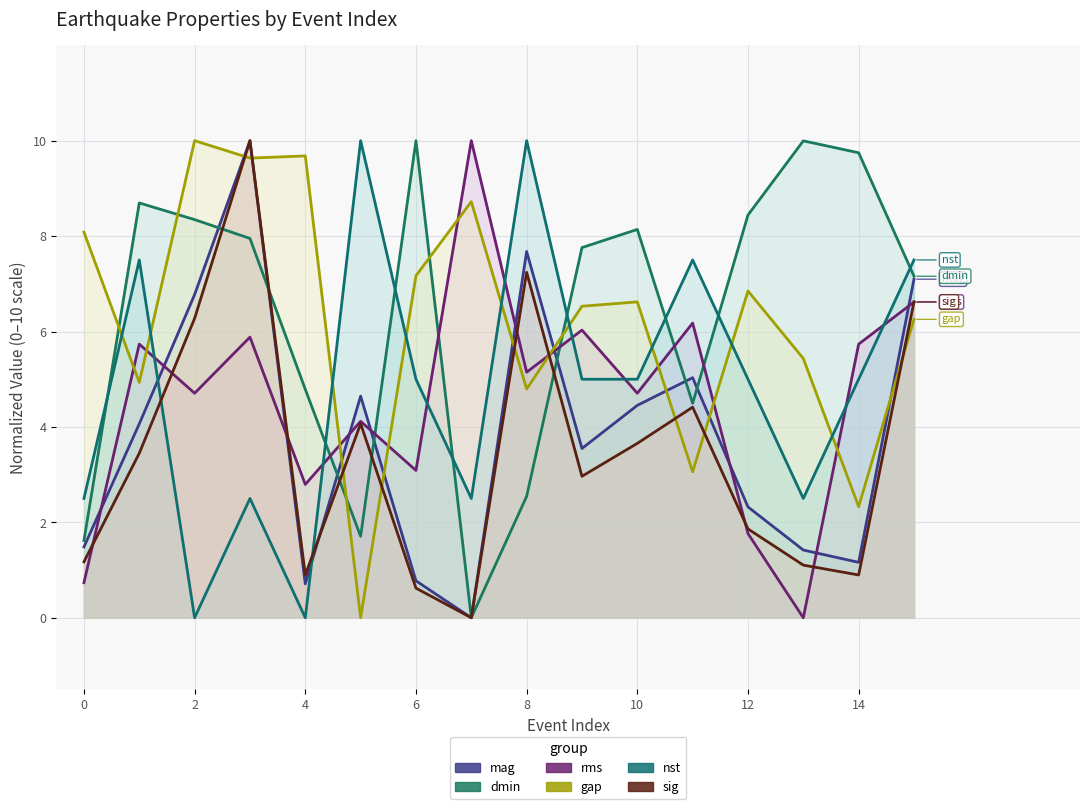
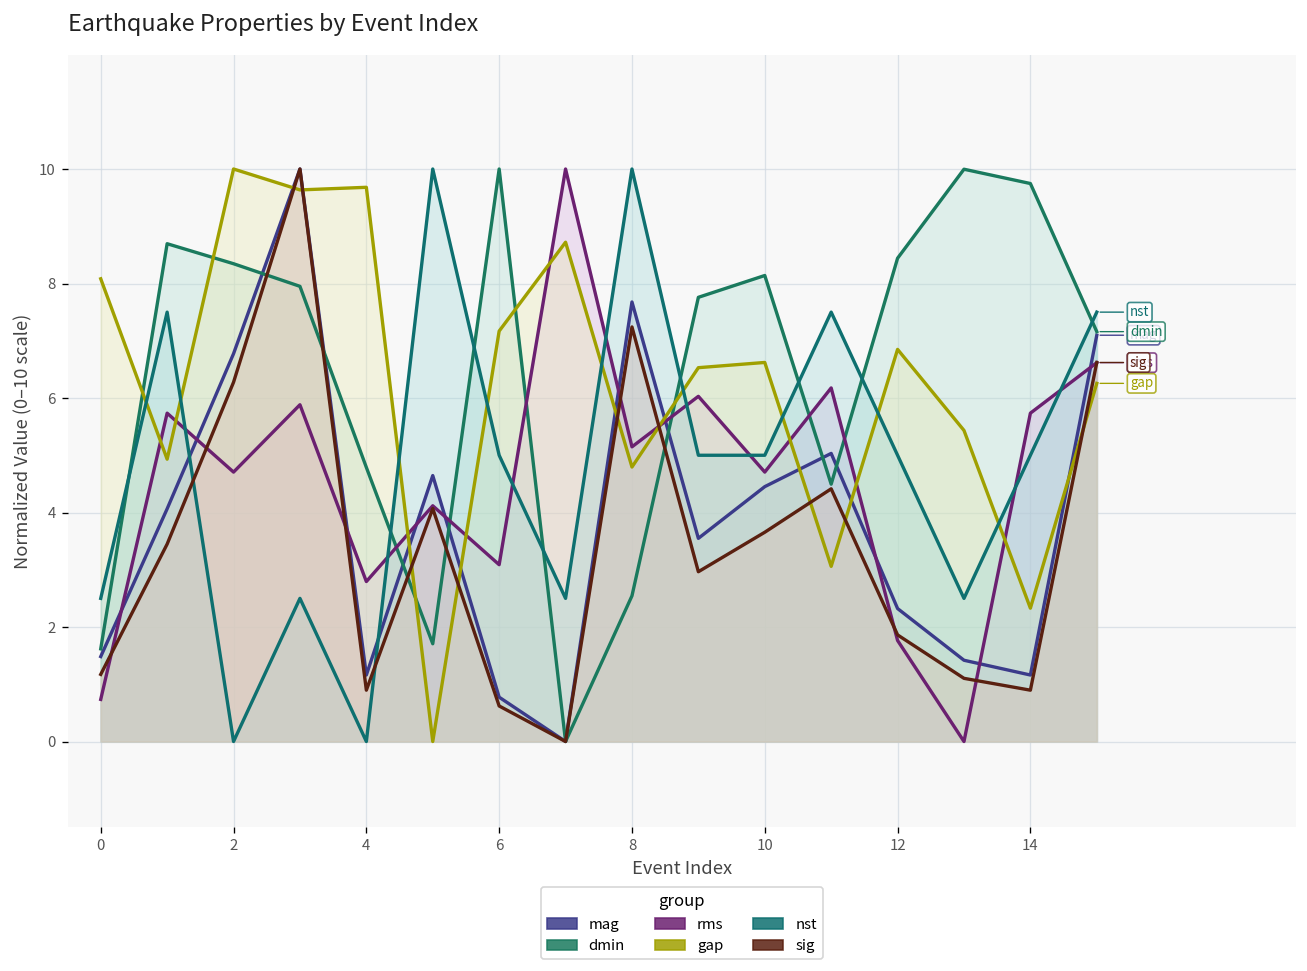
  {
    "mag": {
      "0": 1.5,
      "2": 6.8,
-     "4": 0.7,
+     "4": 1.2,
      "6": 0.8,
      "8": 7.7,
      "10": 4.5,
      "12": 2.3,
      "14": 1.2
    },
    "rms": {
      "0": 0.7,
      "2": 4.7,
      "4": 2.8,
      "6": 3.1,
      "8": 5.1,
      "10": 4.7,
      "12": 1.8,
      "14": 5.7
    },
    "gap": {
      "0": 8.1,
      "2": 10.0,
      "4": 9.7,
      "6": 7.2,
      "8": 4.8,
      "10": 6.6,
      "12": 6.8,
      "14": 2.3
    },
    "sig": {
      "0": 1.2,
      "2": 6.3,
      "4": 0.9,
      "6": 0.6,
      "8": 7.2,
      "10": 3.7,
      "12": 1.9,
      "14": 0.9
    }
  }
